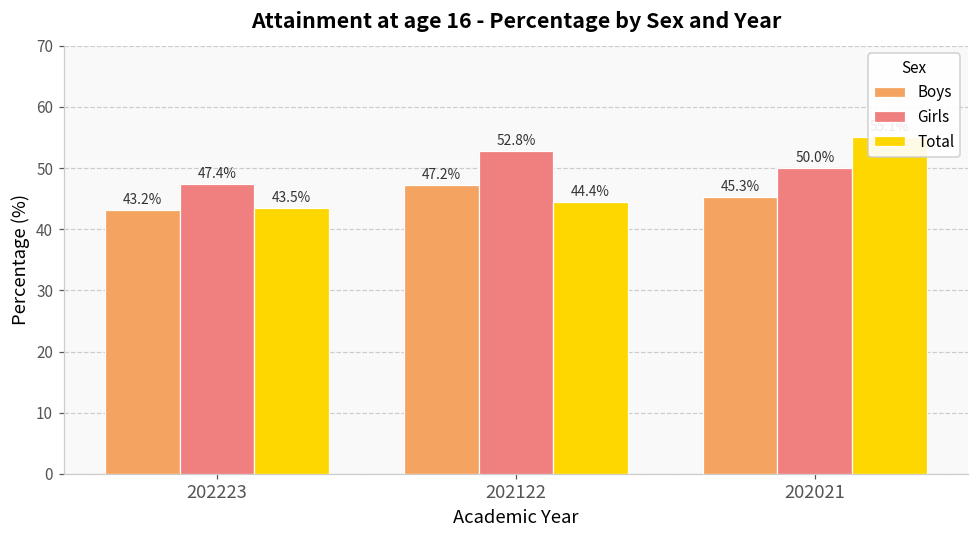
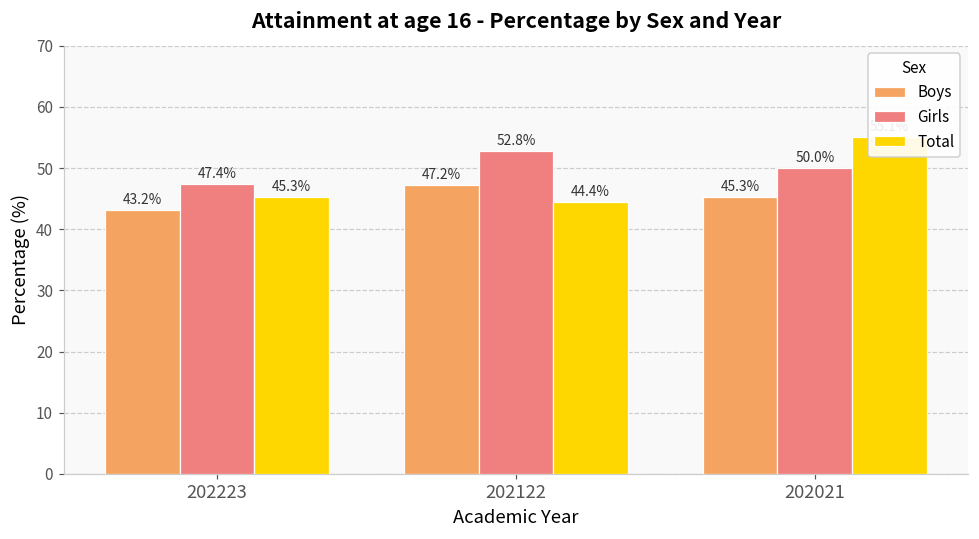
  {
    "Total": {
-     "202223": "43.5%",
+     "202223": "45.3%",
      "202122": "44.4%"
    }
  }
